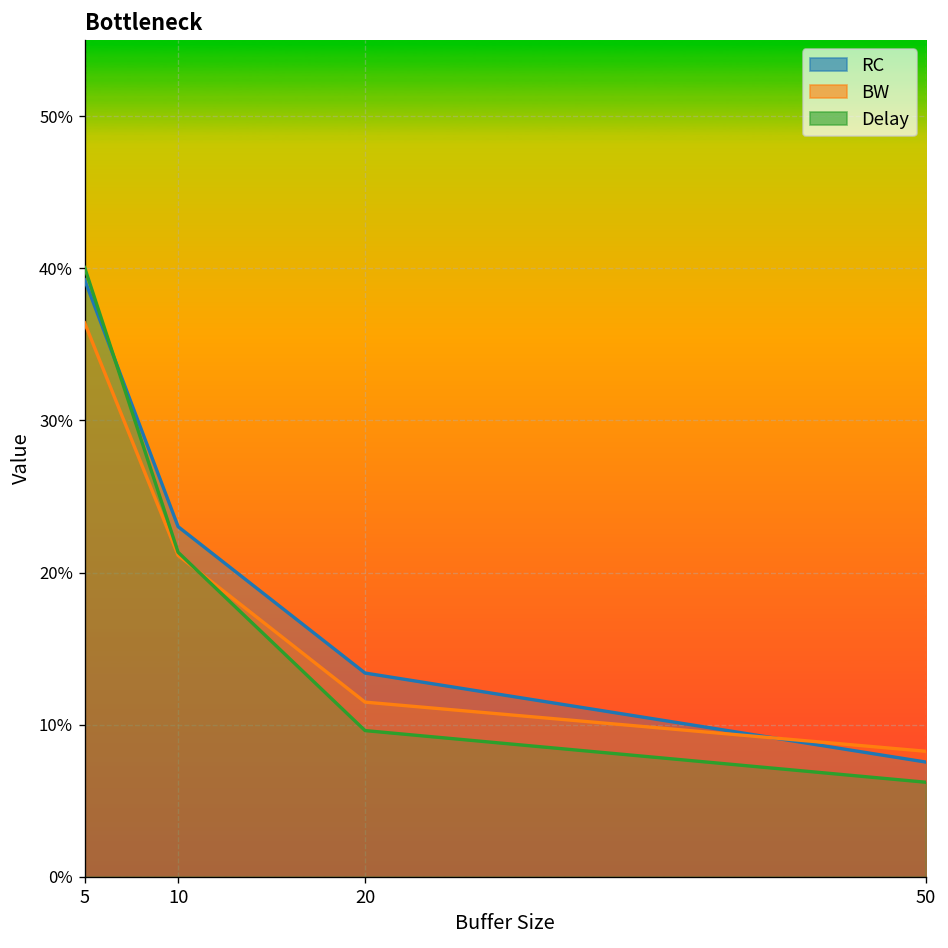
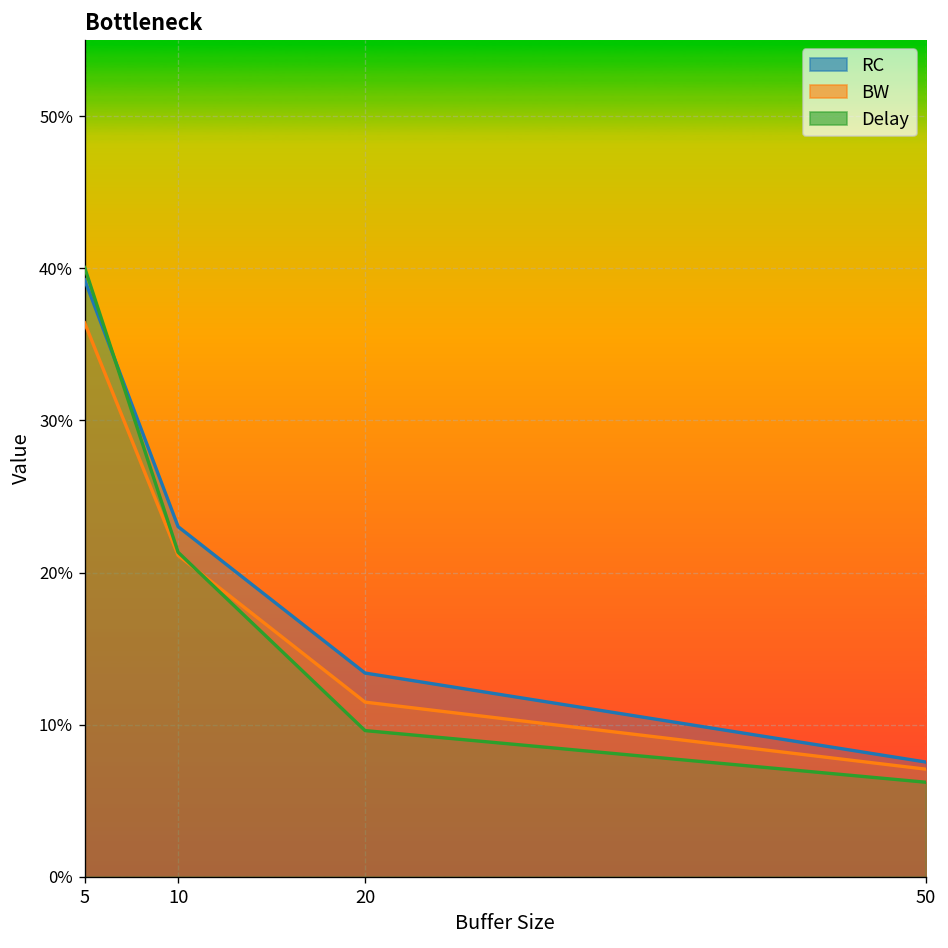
  {
    "BW": {
      "5": "36.4%",
      "10": "21.1%",
      "20": "11.5%",
-     "50": "8.3%"
+     "50": "7.1%"
    }
  }
